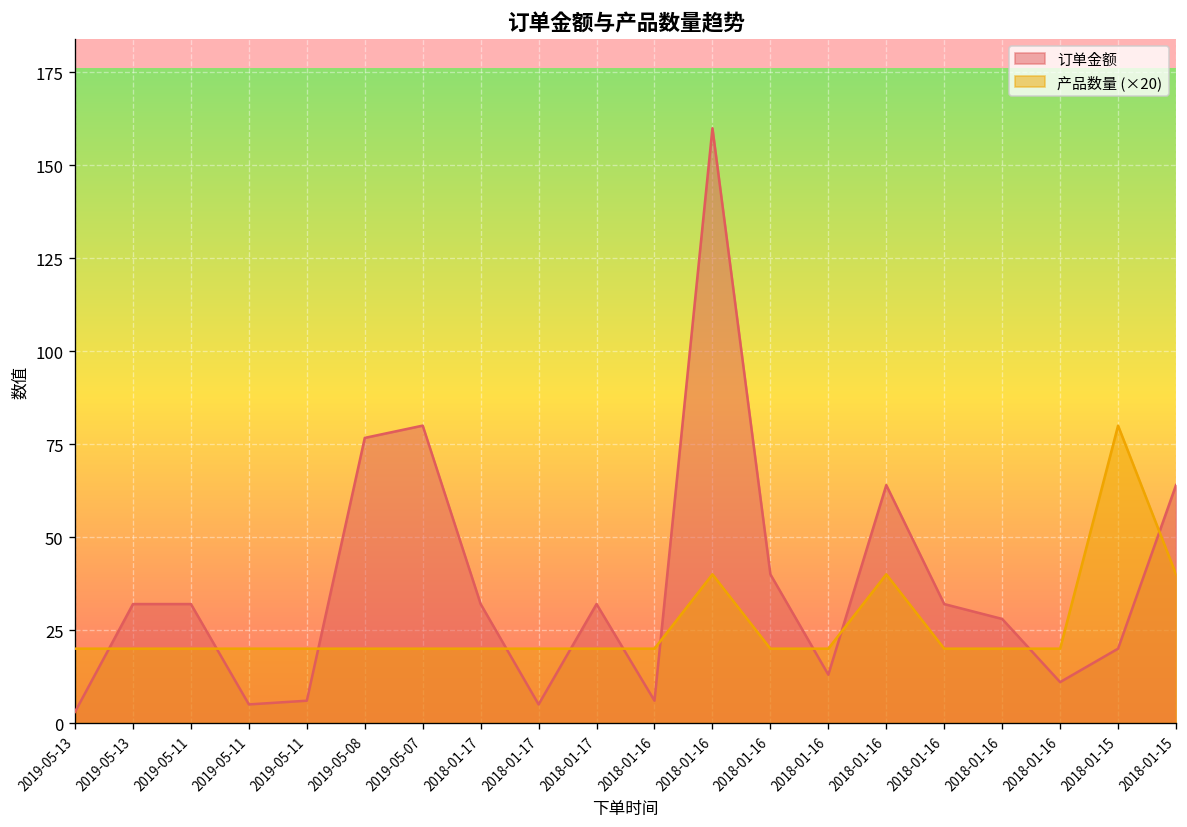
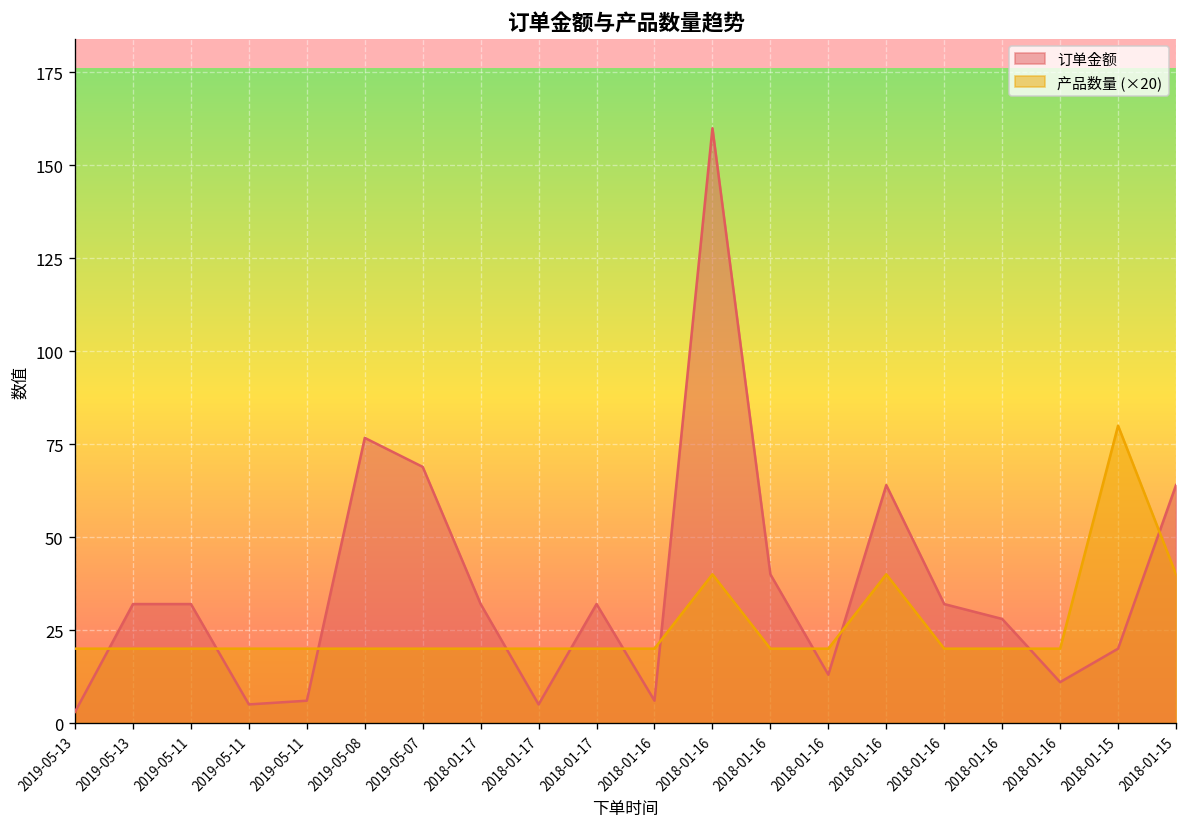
  {
    "订单金额": {
      "2019-05-08": 77,
-     "2019-05-07": 80
+     "2019-05-07": 69
    },
    "产品数量 (×20)": {
      "2019-05-08": 20,
      "2019-05-07": 20
    }
  }
